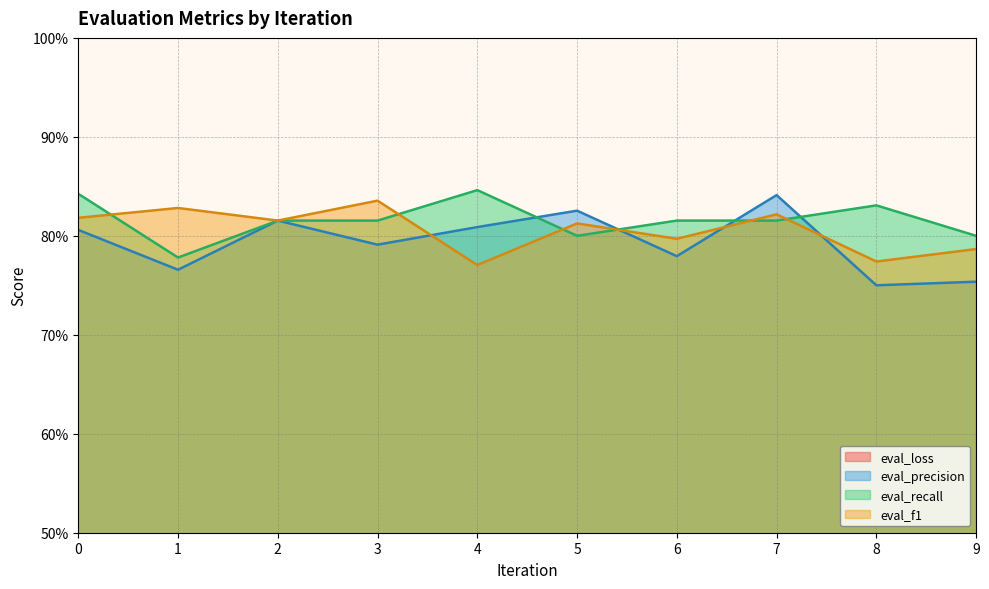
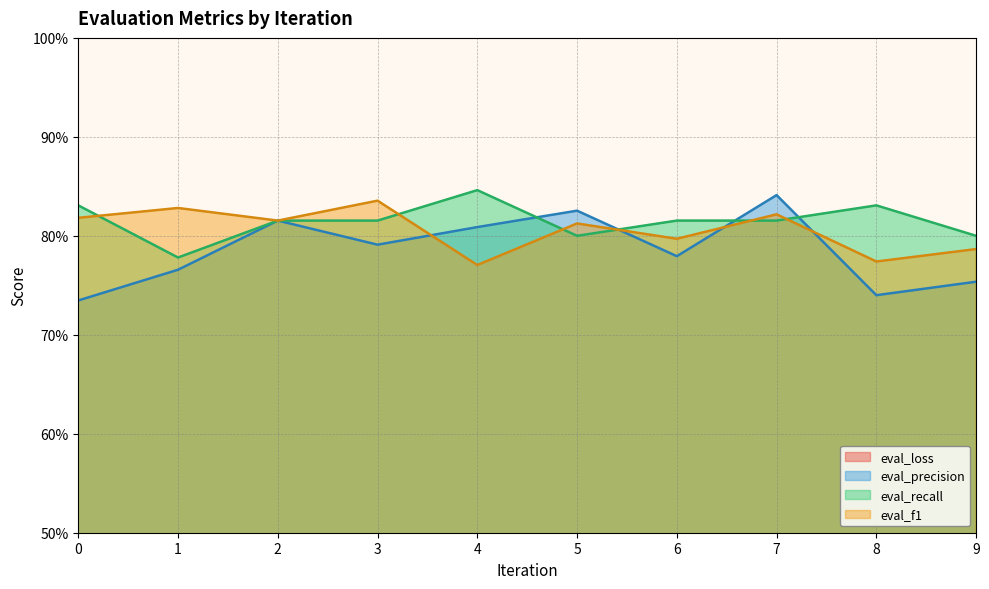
  {
    "eval_precision": {
-     "0": "81%",
+     "0": "73%",
      "1": "77%",
      "3": "79%",
      "4": "81%",
      "5": "83%",
      "6": "78%",
      "7": "84%",
-     "8": "75%",
+     "8": "74%",
      "9": "75%"
    },
    "eval_recall": {
-     "0": "84%",
+     "0": "83%",
      "1": "78%",
      "3": "82%",
      "4": "85%",
      "5": "80%",
      "6": "82%",
      "7": "82%",
      "8": "83%",
      "9": "80%"
    },
    "eval_f1": {
      "0": "82%",
      "1": "83%",
      "3": "84%",
      "4": "77%",
      "5": "81%",
      "6": "80%",
      "7": "82%",
      "8": "77%",
      "9": "79%"
    }
  }
